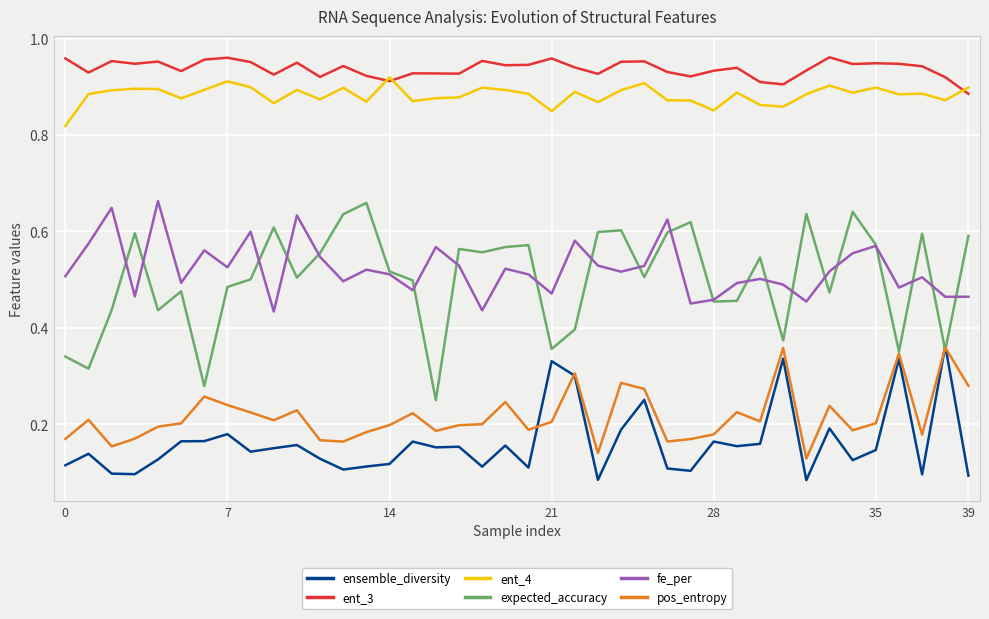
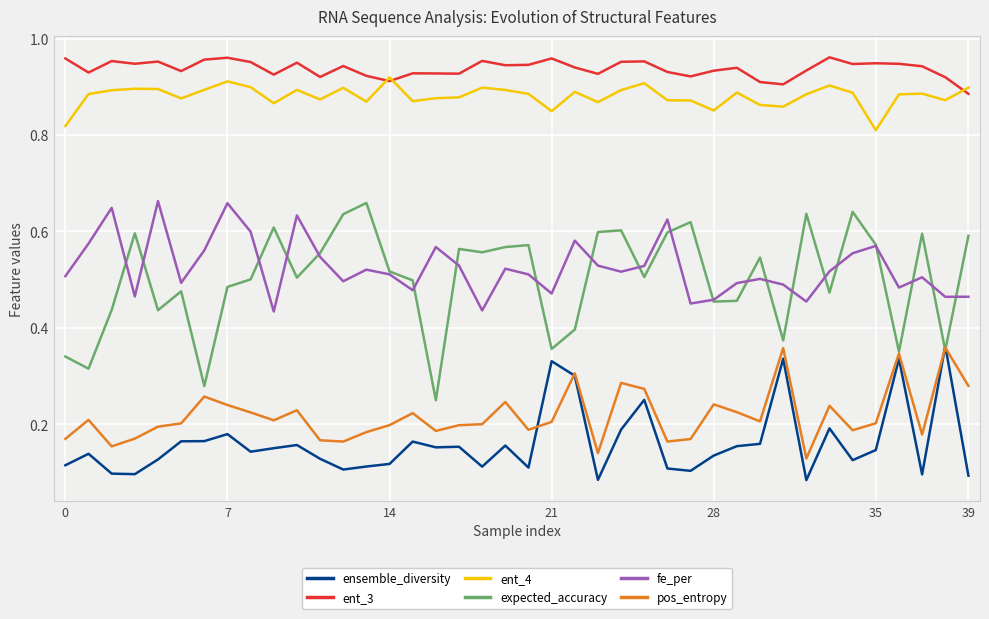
  {
    "ensemble_diversity": {
      "0": 0.12,
      "7": 0.18,
      "14": 0.12,
      "21": 0.33,
-     "28": 0.16,
+     "28": 0.14,
      "35": 0.15,
      "39": 0.09
    },
    "ent_3": {
      "0": 0.96,
      "7": 0.96,
      "14": 0.91,
      "21": 0.96,
      "28": 0.93,
      "35": 0.95,
      "39": 0.89
    },
    "ent_4": {
      "0": 0.82,
      "7": 0.91,
      "14": 0.92,
      "21": 0.85,
      "28": 0.85,
-     "35": 0.90,
+     "35": 0.81,
      "39": 0.90
    },
    "expected_accuracy": {
      "0": 0.34,
      "7": 0.49,
      "14": 0.52,
      "21": 0.36,
      "39": 0.59
    },
    "fe_per": {
      "0": 0.51,
-     "7": 0.53,
+     "7": 0.66,
      "14": 0.51,
      "21": 0.47,
      "39": 0.46
    },
    "pos_entropy": {
      "0": 0.17,
      "7": 0.24,
      "14": 0.20,
      "21": 0.21,
-     "28": 0.18,
+     "28": 0.24,
      "35": 0.20,
      "39": 0.28
    }
  }
